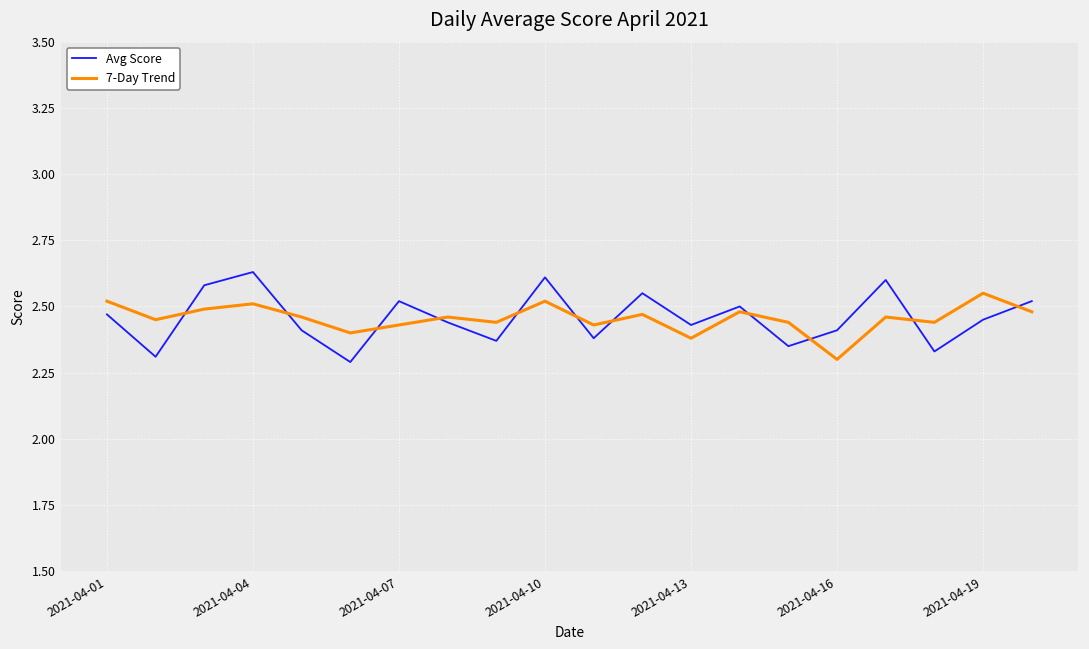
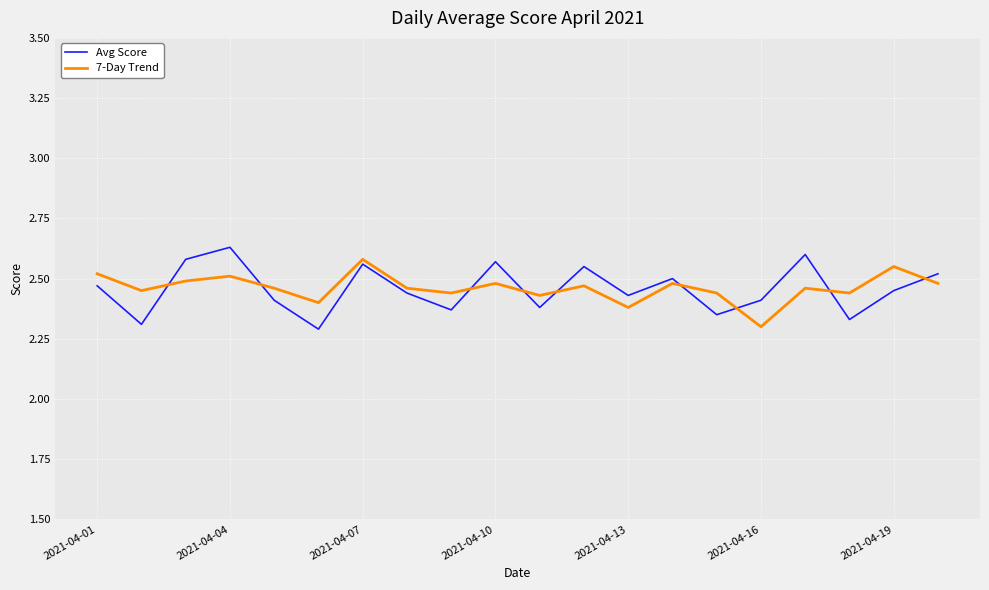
  {
    "Avg Score": {
      "2021-04-01": 2.47,
      "2021-04-04": 2.63,
-     "2021-04-07": 2.52,
-     "2021-04-10": 2.61,
+     "2021-04-07": 2.56,
+     "2021-04-10": 2.57,
      "2021-04-13": 2.43,
      "2021-04-16": 2.41,
      "2021-04-19": 2.45
    },
    "7-Day Trend": {
      "2021-04-01": 2.52,
      "2021-04-04": 2.51,
-     "2021-04-07": 2.43,
-     "2021-04-10": 2.52,
+     "2021-04-07": 2.58,
+     "2021-04-10": 2.48,
      "2021-04-13": 2.38,
      "2021-04-16": 2.30,
      "2021-04-19": 2.55
    }
  }
